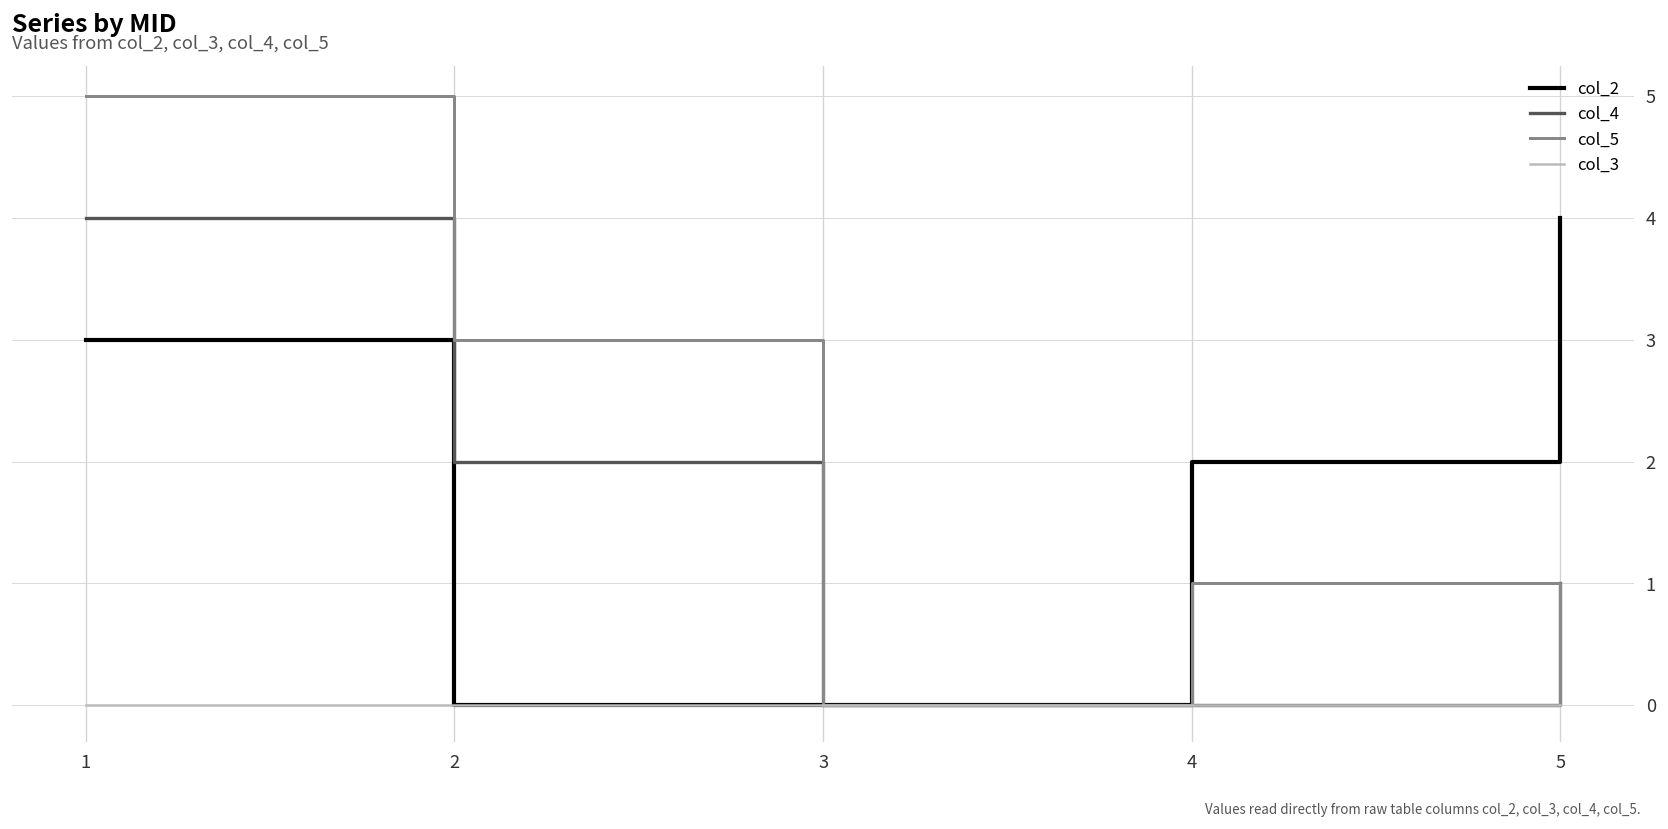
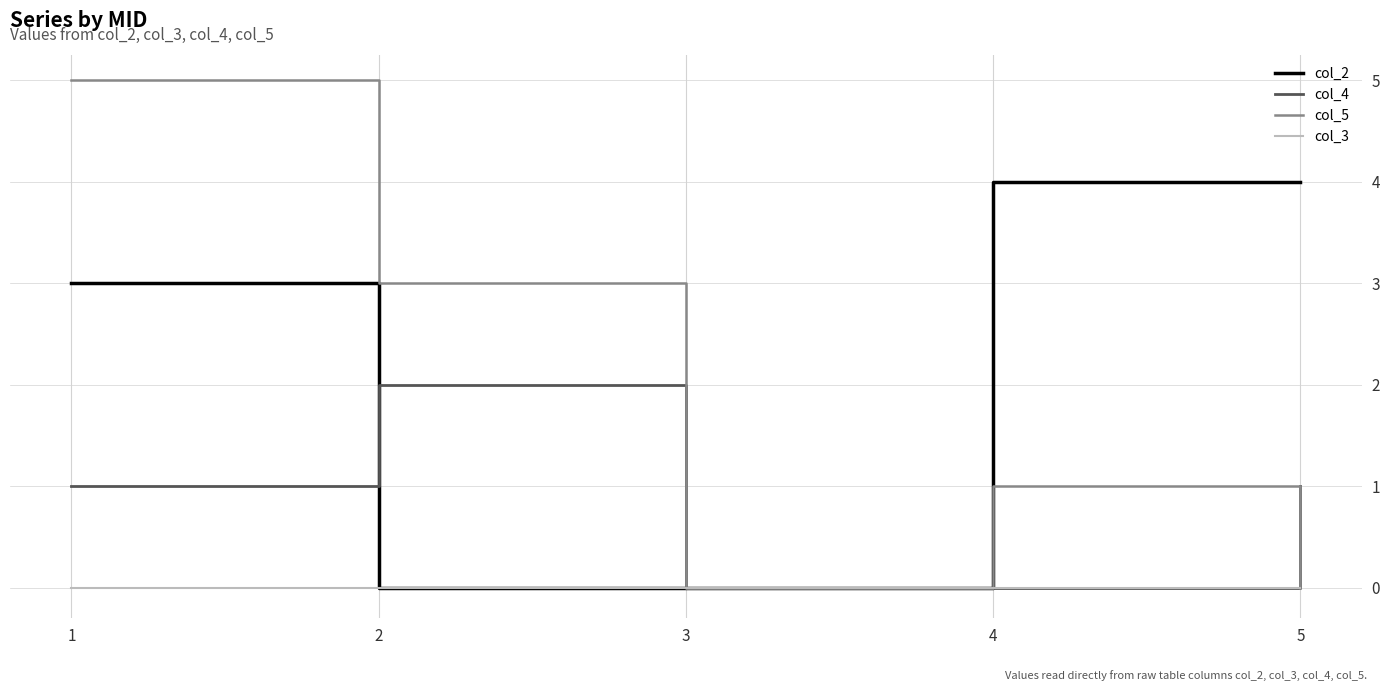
  {
    "col_2": {
      "1": 3,
-     "4": 2,
+     "4": 4,
      "5": 4
    },
    "col_4": {
-     "1": 4,
+     "1": 1,
      "2": 2,
      "5": 1
    },
    "col_5": {
      "1": 5,
      "2": 3,
      "4": 1
    },
    "col_3": {
      "1": 0
    }
  }
